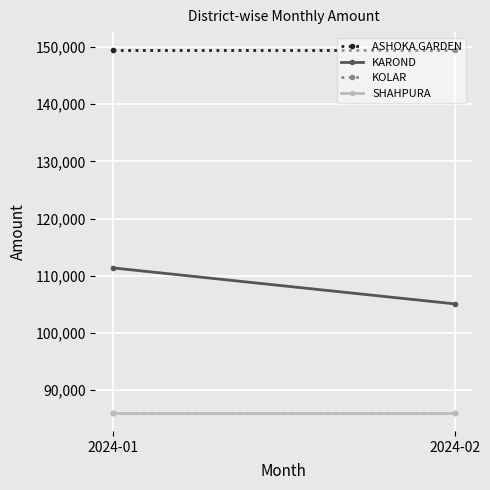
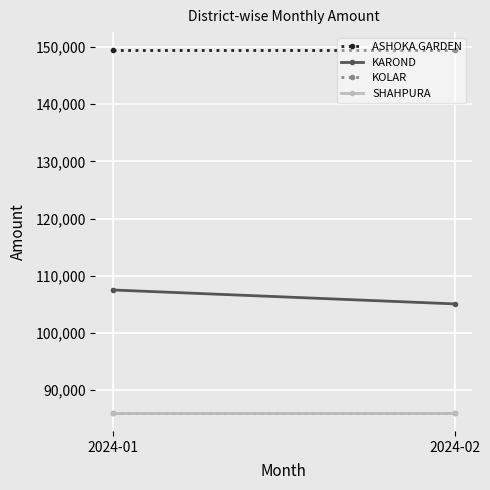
  {
    "ASHOKA GARDEN": {
      "2024-01": "149,000"
    },
    "KAROND": {
-     "2024-01": "111,000",
+     "2024-01": "108,000",
      "2024-02": "105,000"
    },
    "SHAHPURA": {
      "2024-01": "86,000",
      "2024-02": "86,000"
    }
  }
